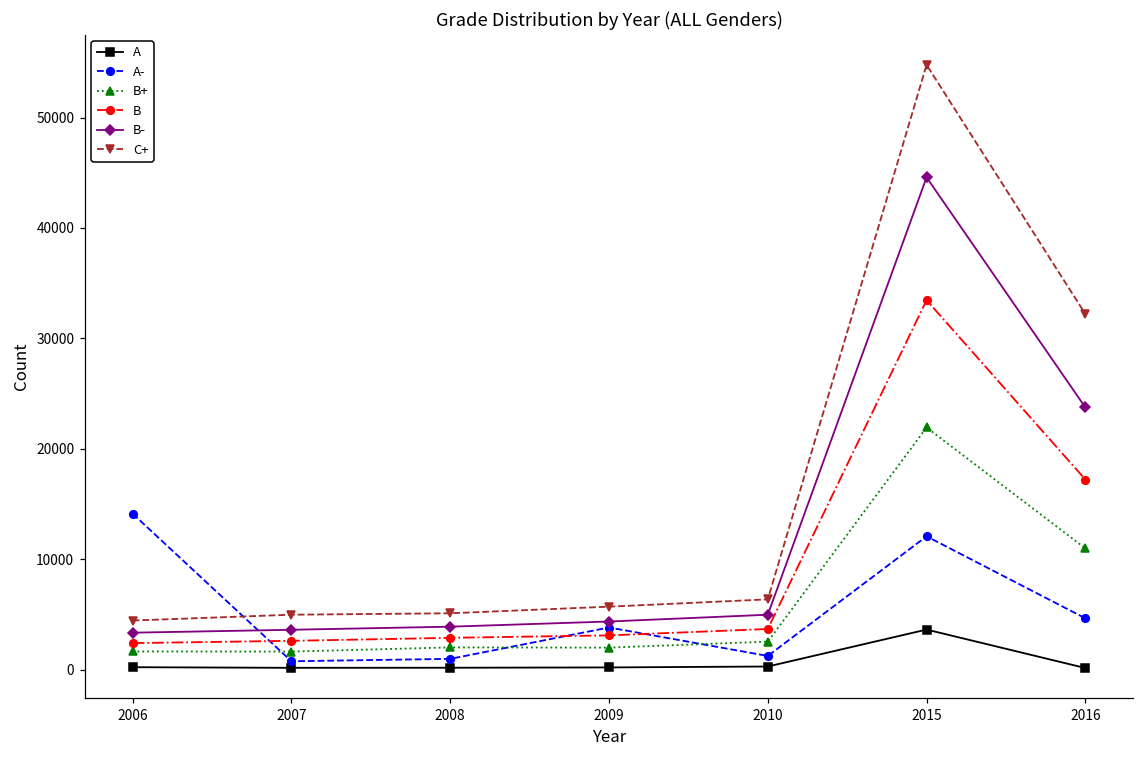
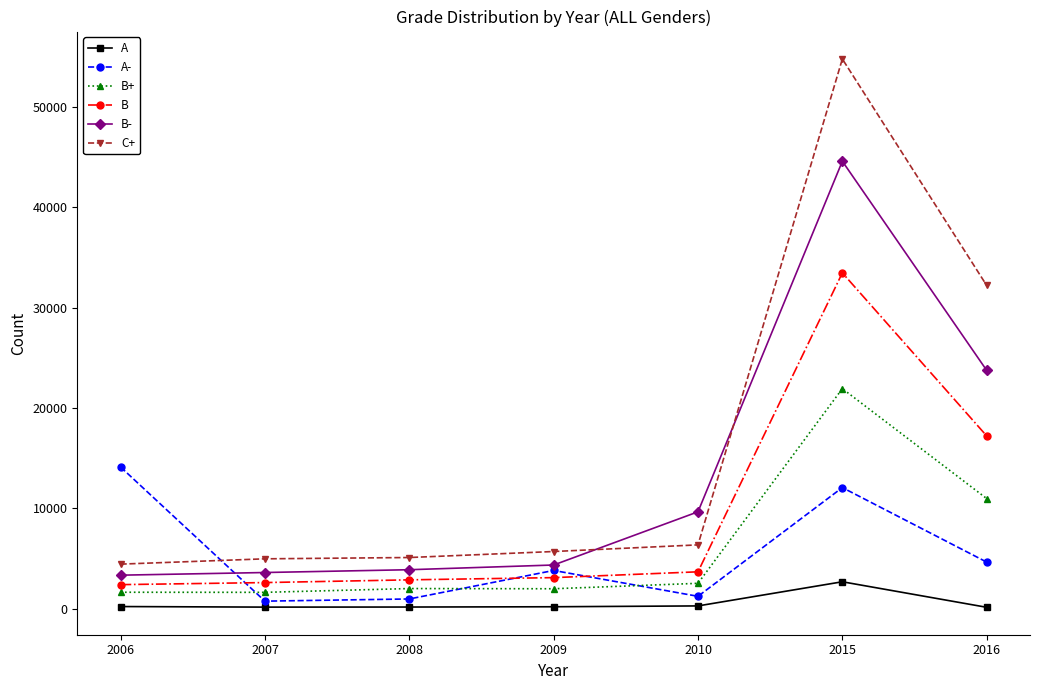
  {
    "A": {
      "2006": 200,
      "2007": 200,
      "2008": 200,
      "2009": 200,
      "2010": 300,
-     "2015": 3600,
+     "2015": 2700,
      "2016": 100
    },
    "A-": {
      "2006": 14100,
      "2007": 800,
      "2008": 1000,
      "2009": 3800,
      "2010": 1200,
      "2015": 12100,
      "2016": 4600
    },
    "B+": {
      "2006": 1600,
      "2007": 1600,
      "2008": 2000,
      "2009": 2000,
      "2010": 2500,
      "2015": 21900,
      "2016": 11000
    },
    "B": {
      "2006": 2400,
      "2007": 2600,
      "2008": 2900,
      "2009": 3100,
      "2010": 3700,
      "2015": 33500,
      "2016": 17200
    },
    "B-": {
      "2006": 3300,
      "2007": 3600,
      "2008": 3900,
      "2009": 4400,
-     "2010": 5000,
+     "2010": 9700,
      "2015": 44600,
      "2016": 23700
    },
    "C+": {
      "2006": 4400,
      "2007": 5000,
      "2008": 5100,
      "2009": 5700,
      "2010": 6400,
      "2015": 54800,
      "2016": 32200
    }
  }
